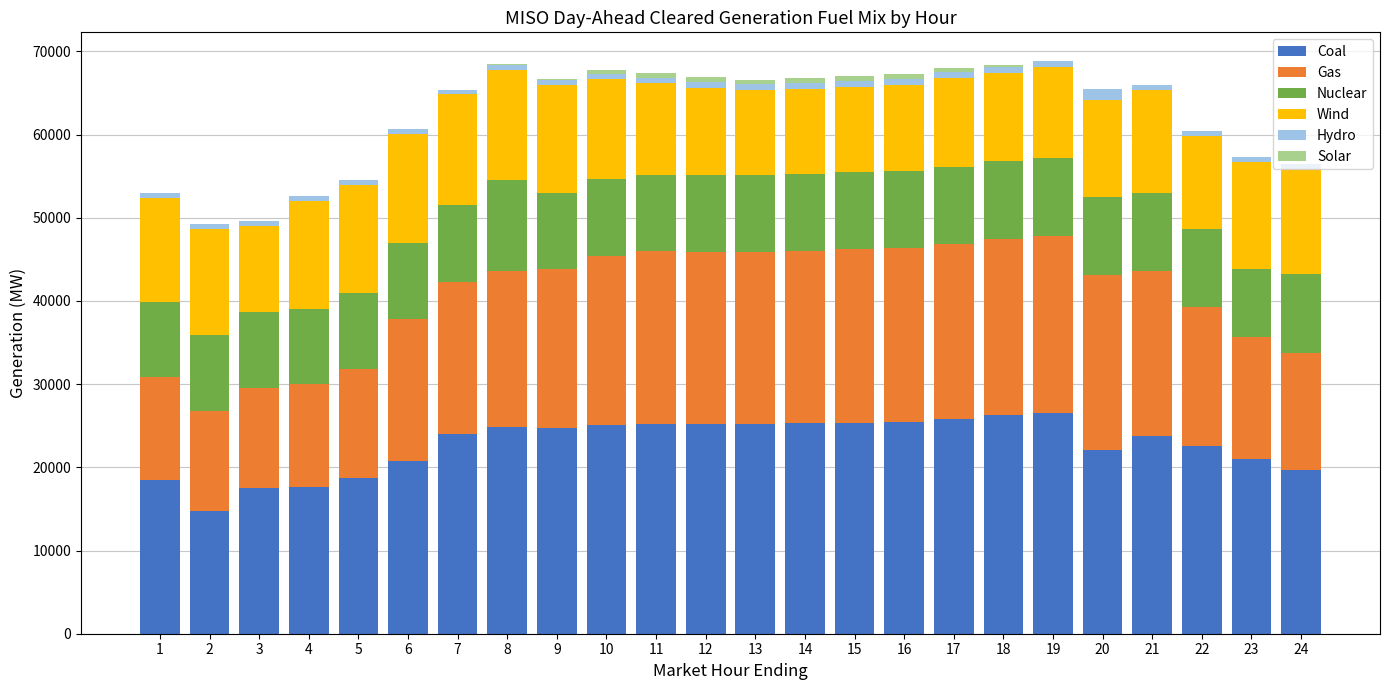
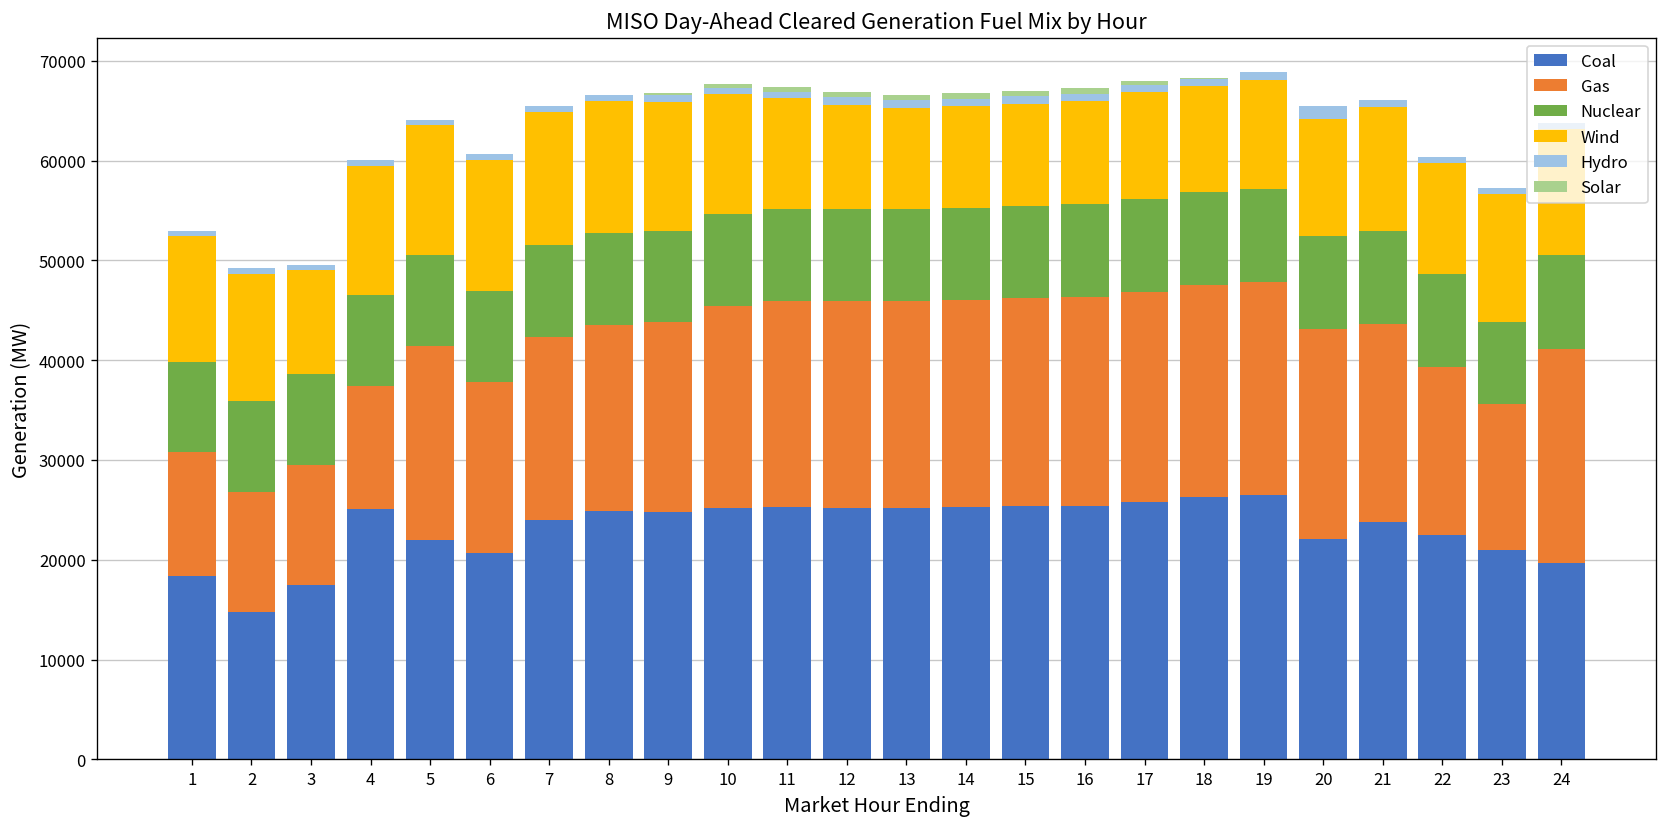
  {
    "Coal": {
      "1": 18000,
      "2": 15000,
      "3": 17000,
-     "4": 18000,
-     "5": 19000,
+     "4": 25000,
+     "5": 22000,
      "6": 21000,
      "7": 24000,
      "8": 25000,
      "9": 25000,
      "10": 25000,
      "11": 25000,
      "12": 25000,
      "13": 25000,
      "14": 25000,
      "15": 25000,
      "16": 25000,
      "17": 26000,
      "18": 26000,
      "19": 26000,
      "20": 22000,
      "21": 24000,
      "22": 23000,
      "23": 21000,
      "24": 20000
    },
    "Gas": {
      "1": 12000,
      "2": 12000,
      "3": 12000,
      "4": 12000,
-     "5": 13000,
+     "5": 19000,
      "6": 17000,
      "7": 18000,
      "8": 19000,
      "9": 19000,
      "10": 20000,
      "11": 21000,
      "12": 21000,
      "13": 21000,
      "14": 21000,
      "15": 21000,
      "16": 21000,
      "17": 21000,
      "18": 21000,
      "19": 21000,
      "20": 21000,
      "21": 20000,
      "22": 17000,
      "23": 15000,
-     "24": 14000
+     "24": 21000
    },
    "Nuclear": {
      "1": 9000,
      "2": 9000,
      "3": 9000,
      "4": 9000,
      "5": 9000,
      "6": 9000,
      "7": 9000,
-     "8": 11000,
+     "8": 9000,
      "9": 9000,
      "10": 9000,
      "11": 9000,
      "12": 9000,
      "13": 9000,
      "14": 9000,
      "15": 9000,
      "16": 9000,
      "17": 9000,
      "18": 9000,
      "19": 9000,
      "20": 9000,
      "21": 9000,
      "22": 9000,
      "23": 8000,
      "24": 9000
    },
    "Wind": {
      "1": 13000,
      "2": 13000,
      "3": 10000,
      "4": 13000,
      "5": 13000,
      "6": 13000,
      "7": 13000,
      "8": 13000,
      "9": 13000,
      "10": 12000,
      "11": 11000,
      "12": 10000,
      "13": 10000,
      "14": 10000,
      "15": 10000,
      "16": 10000,
      "17": 11000,
      "18": 11000,
      "19": 11000,
      "20": 12000,
      "21": 12000,
      "22": 11000,
      "23": 13000
    },
    "Hydro": {
      "1": 1000,
      "2": 1000,
      "3": 1000,
      "4": 1000,
      "5": 1000,
      "6": 1000,
      "7": 1000,
      "8": 1000,
      "9": 1000,
      "10": 1000,
      "11": 1000,
      "12": 1000,
      "13": 1000,
      "14": 1000,
      "15": 1000,
      "16": 1000,
      "17": 1000,
      "18": 1000,
      "19": 1000,
      "20": 1000,
      "21": 1000,
      "22": 1000,
      "23": 1000
    },
    "Solar": {
      "1": 0,
      "2": 0,
      "3": 0,
      "4": 0,
      "5": 0,
      "6": 0,
      "10": 0,
      "11": 1000,
      "12": 1000,
      "13": 1000,
      "14": 1000,
      "15": 1000,
      "16": 1000,
      "17": 0,
      "20": 0,
      "21": 0,
      "22": 0,
      "23": 0
    }
  }
